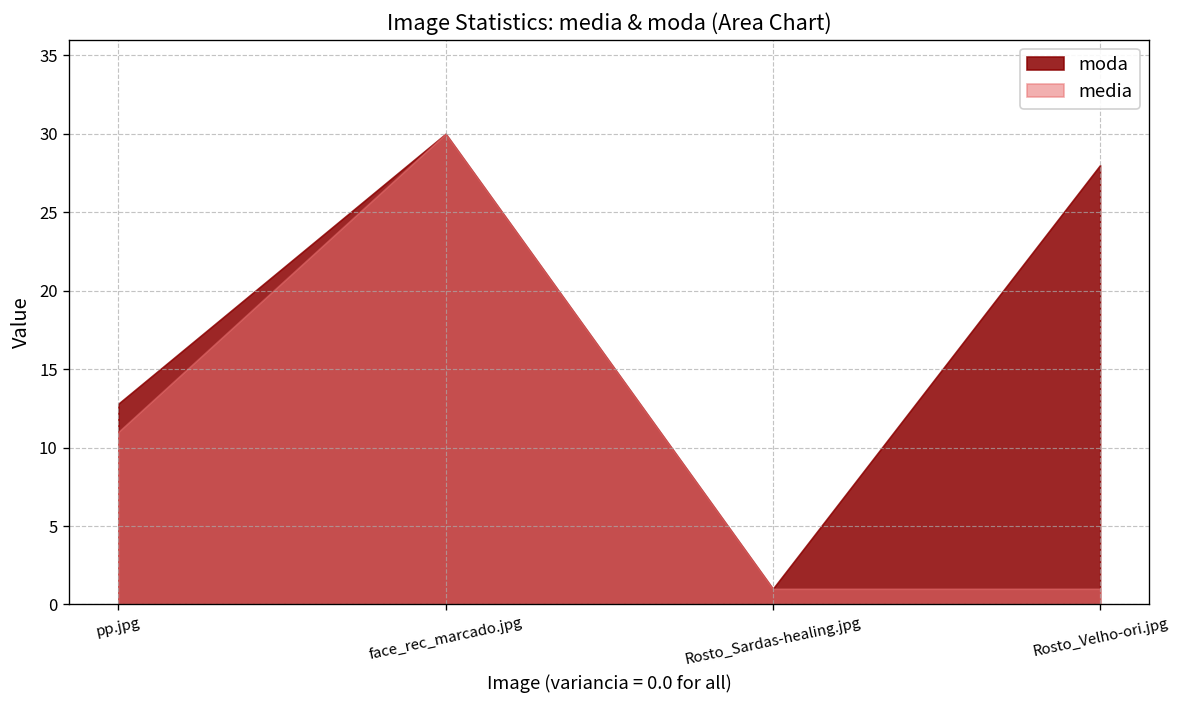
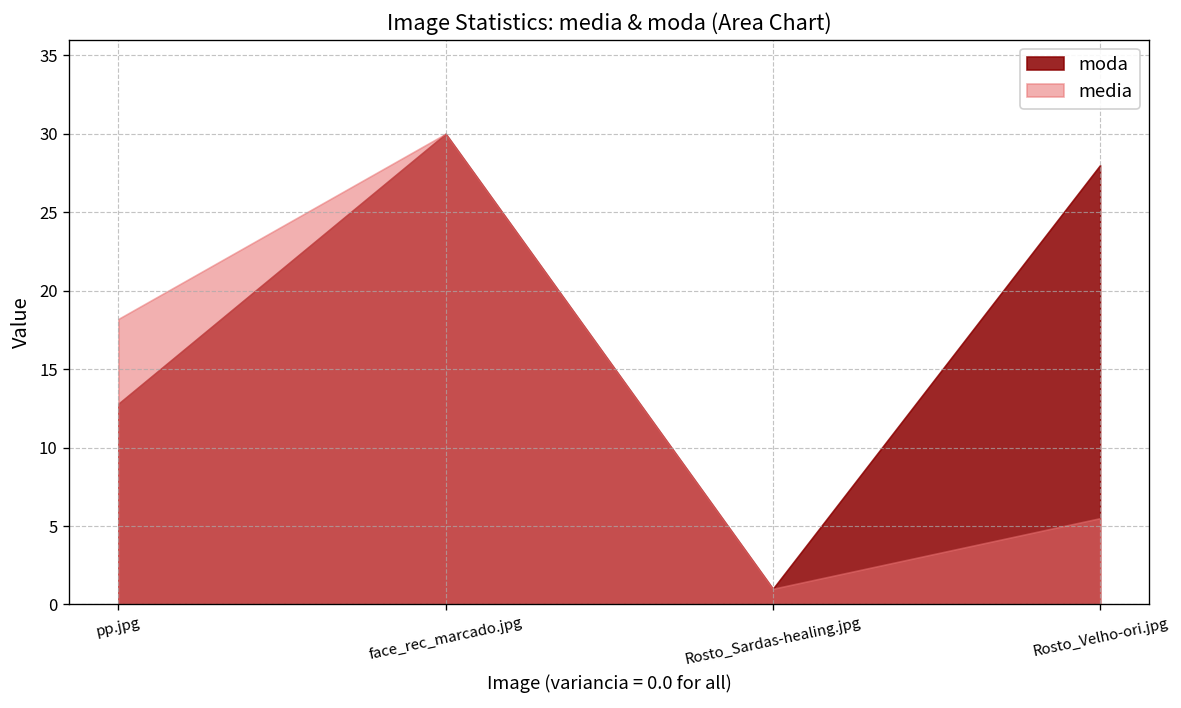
  {
    "moda": {
      "pp.jpg": 12.8,
      "Rosto_Velho-ori.jpg": 28.0
    },
    "media": {
-     "pp.jpg": 11.0,
-     "Rosto_Velho-ori.jpg": 1.0
+     "pp.jpg": 18.2,
+     "Rosto_Velho-ori.jpg": 5.5
    }
  }
